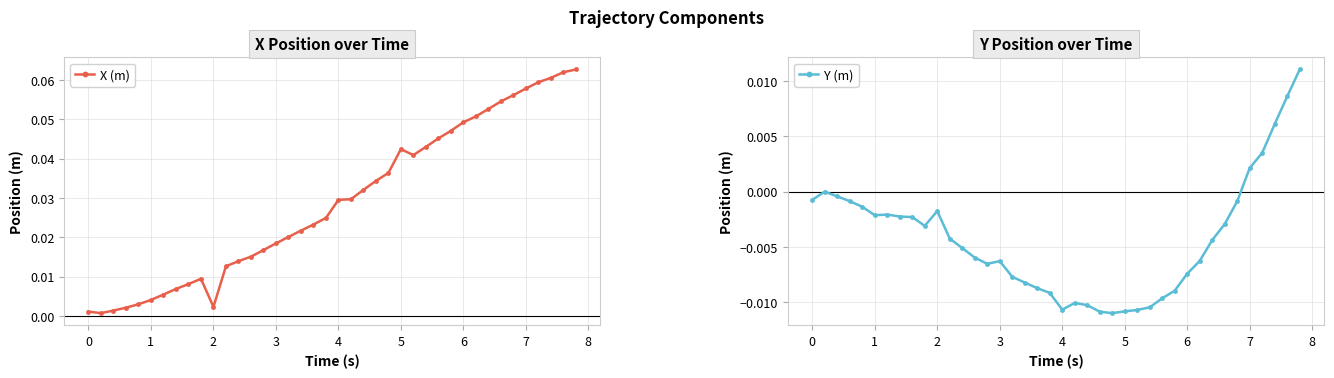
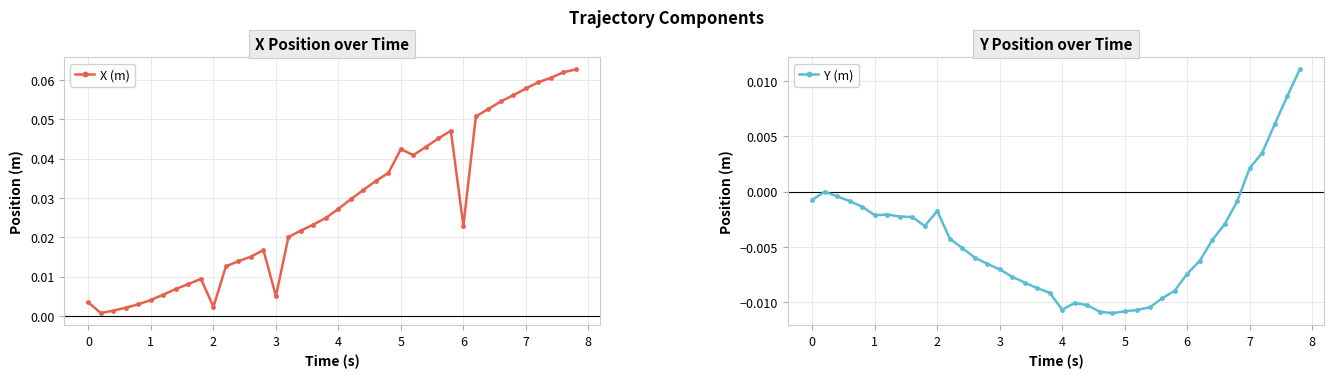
  {
    "X Position over Time": {
-     "0": 0.001,
+     "0": 0.003,
      "1": 0.004,
      "2": 0.002,
-     "3": 0.018,
-     "4": 0.030,
+     "3": 0.005,
+     "4": 0.027,
      "5": 0.042,
-     "6": 0.049,
+     "6": 0.023,
      "7": 0.058
    },
    "Y Position over Time": {
      "0": -0.0007,
      "1": -0.0021,
      "2": -0.0017,
-     "3": -0.0063,
+     "3": -0.0070,
      "4": -0.0107,
      "5": -0.0108,
      "6": -0.0074,
      "7": 0.0021
    }
  }
